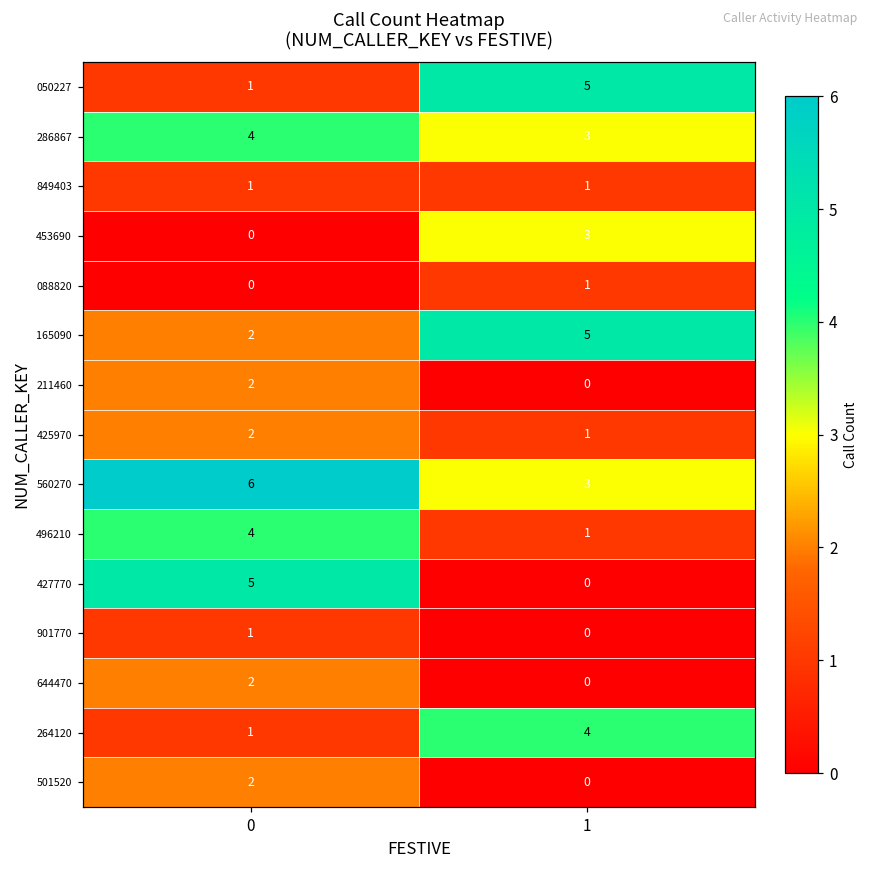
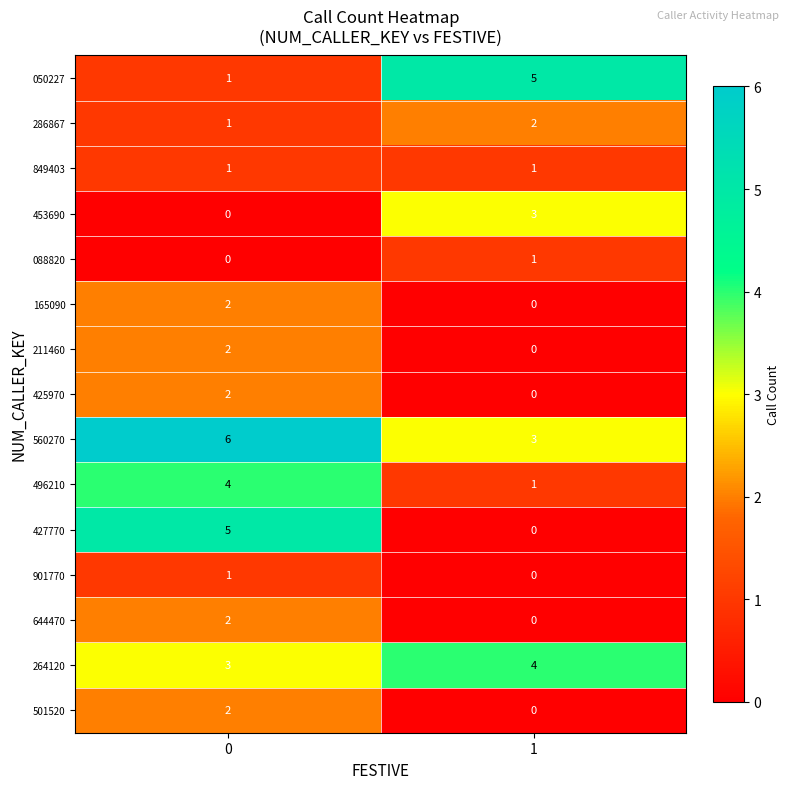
  {
    "050227": {
      "0": 1,
      "1": 5
    },
    "286867": {
-     "0": 4,
-     "1": 3
+     "0": 1,
+     "1": 2
    },
    "849403": {
      "0": 1,
      "1": 1
    },
    "453690": {
      "0": 0,
      "1": 3
    },
    "088820": {
      "0": 0,
      "1": 1
    },
    "165090": {
      "0": 2,
-     "1": 5
+     "1": 0
    },
    "211460": {
      "0": 2,
      "1": 0
    },
    "425970": {
      "0": 2,
-     "1": 1
+     "1": 0
    },
    "560270": {
      "0": 6,
      "1": 3
    },
    "496210": {
      "0": 4,
      "1": 1
    },
    "427770": {
      "0": 5,
      "1": 0
    },
    "901770": {
      "0": 1,
      "1": 0
    },
    "644470": {
      "0": 2,
      "1": 0
    },
    "264120": {
-     "0": 1,
+     "0": 3,
      "1": 4
    },
    "501520": {
      "0": 2,
      "1": 0
    }
  }
